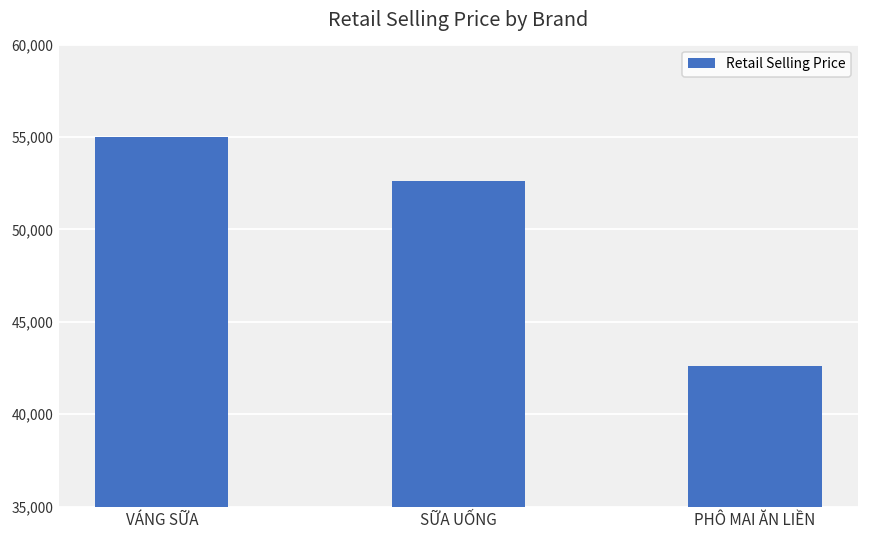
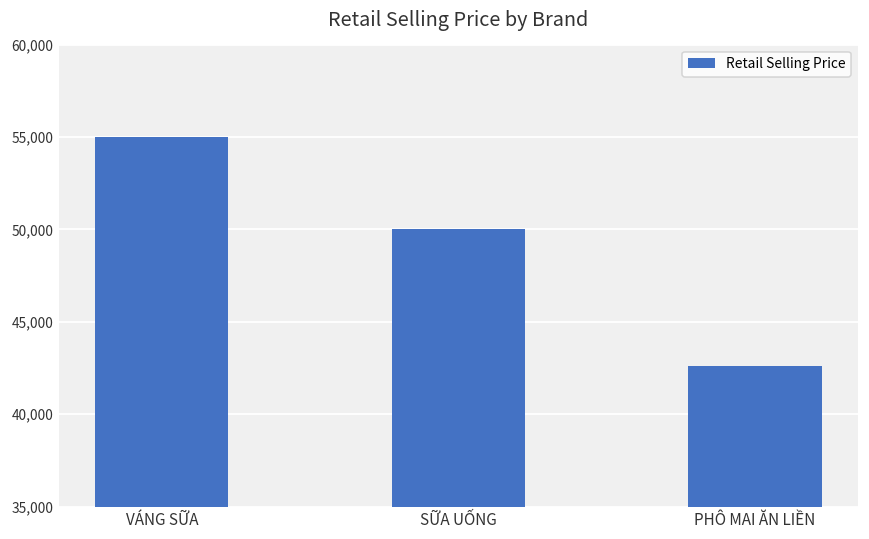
  {
    "VÁNG SỮA": "55,000",
-   "SỮA UỐNG": "52,600",
+   "SỮA UỐNG": "50,000",
    "PHÔ MAI ĂN LIỀN": "42,600"
  }
